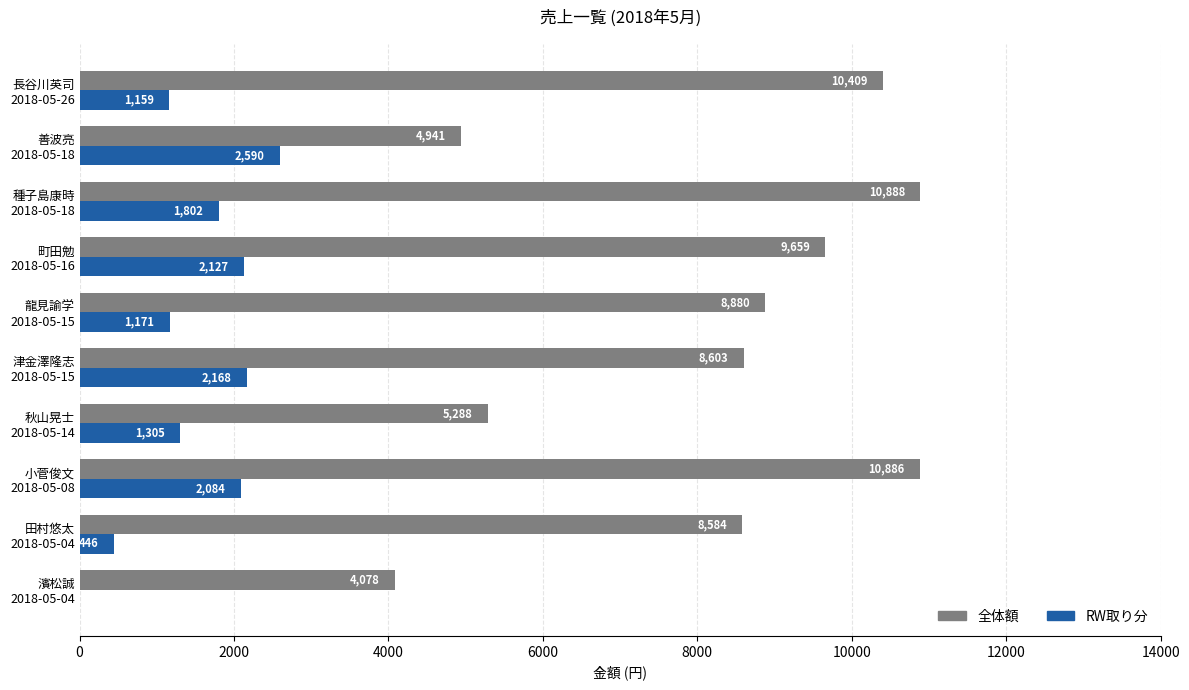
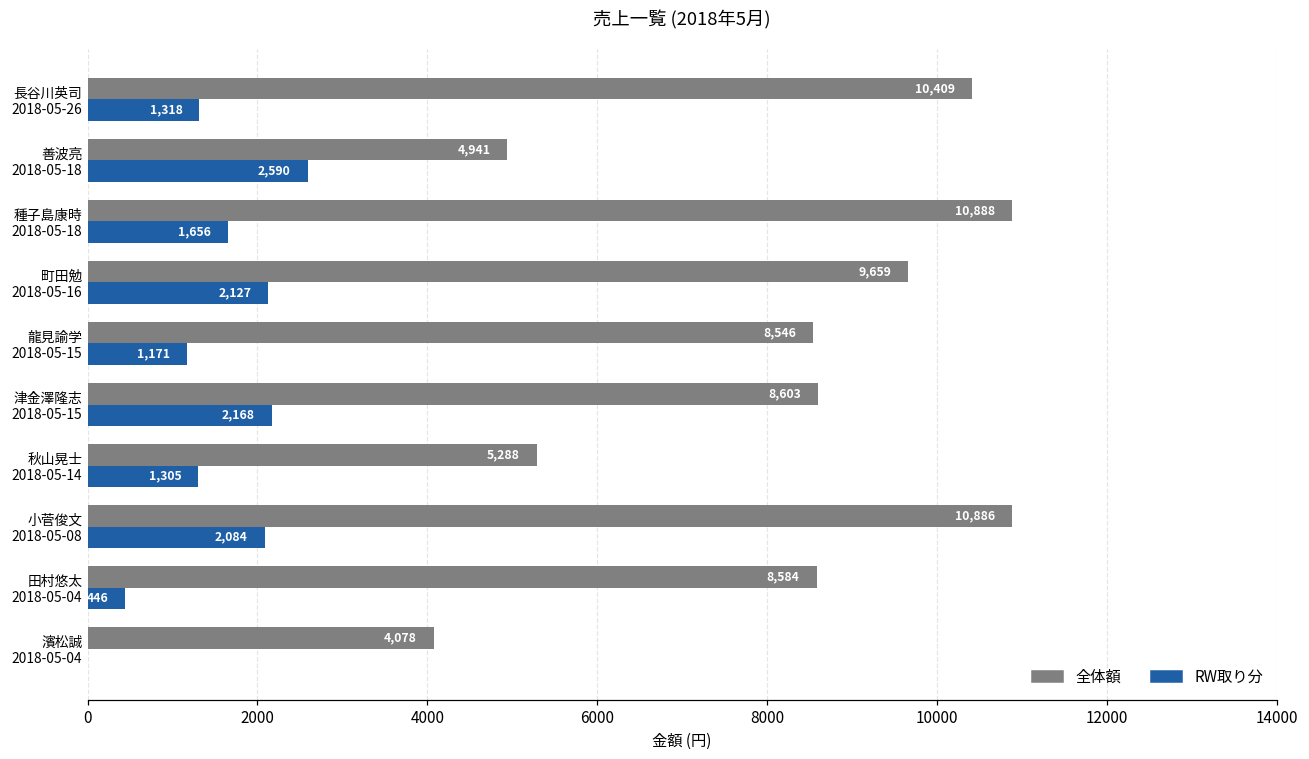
  {
    "全体額": {
      "長谷川英司 2018-05-26": "10,409",
      "善波亮 2018-05-18": "4,941",
      "種子島康時 2018-05-18": "10,888",
      "町田勉 2018-05-16": "9,659",
-     "龍見諭学 2018-05-15": "8,880",
+     "龍見諭学 2018-05-15": "8,546",
      "津金澤隆志 2018-05-15": "8,603",
      "秋山晃士 2018-05-14": "5,288",
      "小菅俊文 2018-05-08": "10,886",
      "田村悠太 2018-05-04": "8,584",
      "濱松誠 2018-05-04": "4,078"
    },
    "RW取り分": {
-     "長谷川英司 2018-05-26": "1,159",
+     "長谷川英司 2018-05-26": "1,318",
      "善波亮 2018-05-18": "2,590",
-     "種子島康時 2018-05-18": "1,802",
+     "種子島康時 2018-05-18": "1,656",
      "町田勉 2018-05-16": "2,127",
      "龍見諭学 2018-05-15": "1,171",
      "津金澤隆志 2018-05-15": "2,168",
      "秋山晃士 2018-05-14": "1,305",
      "小菅俊文 2018-05-08": "2,084",
      "田村悠太 2018-05-04": "446"
    }
  }
